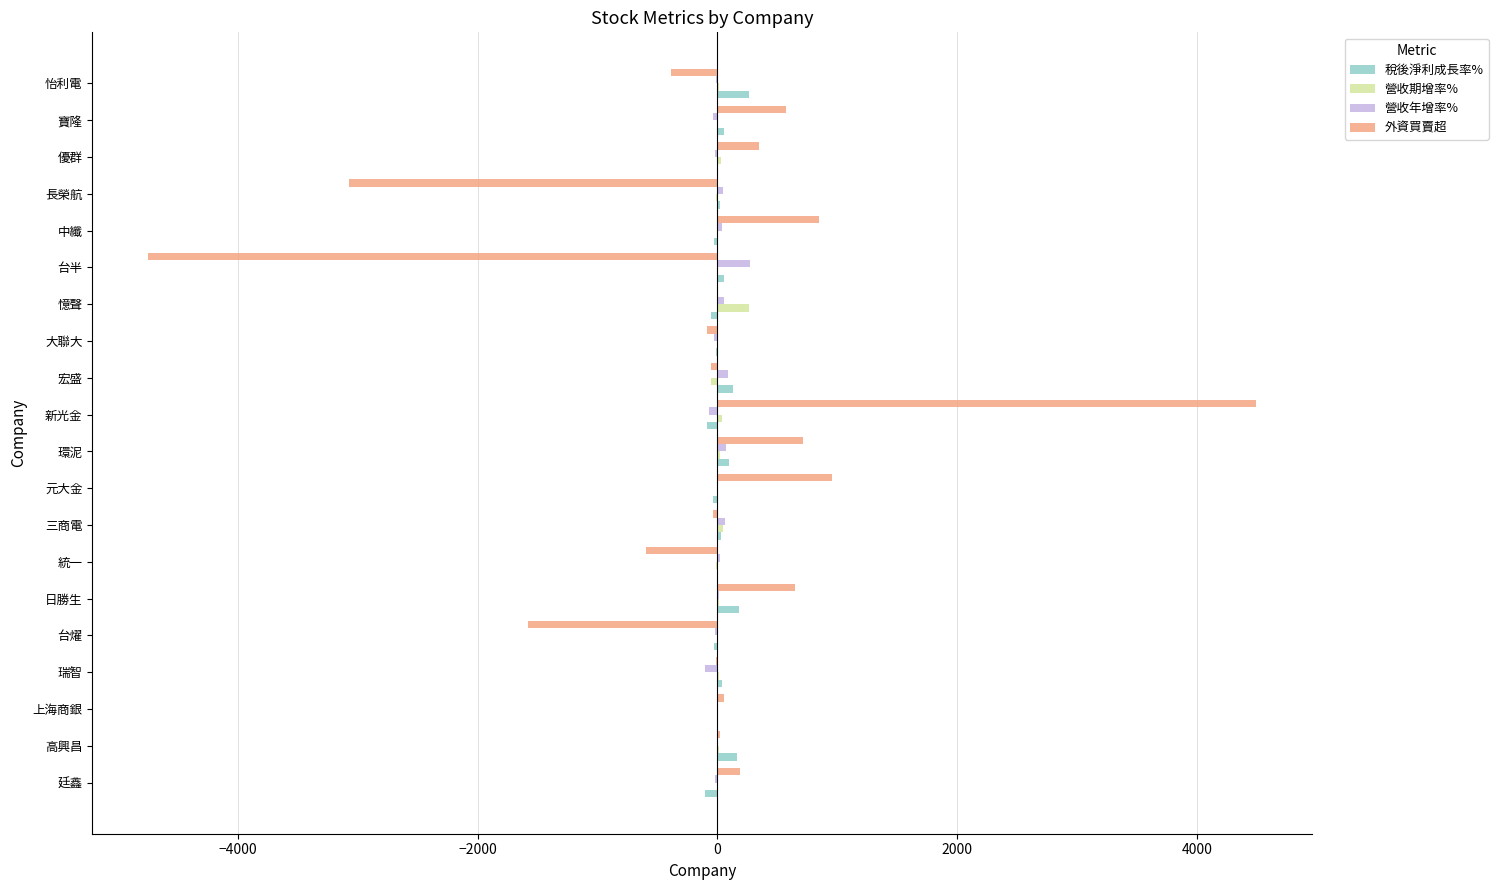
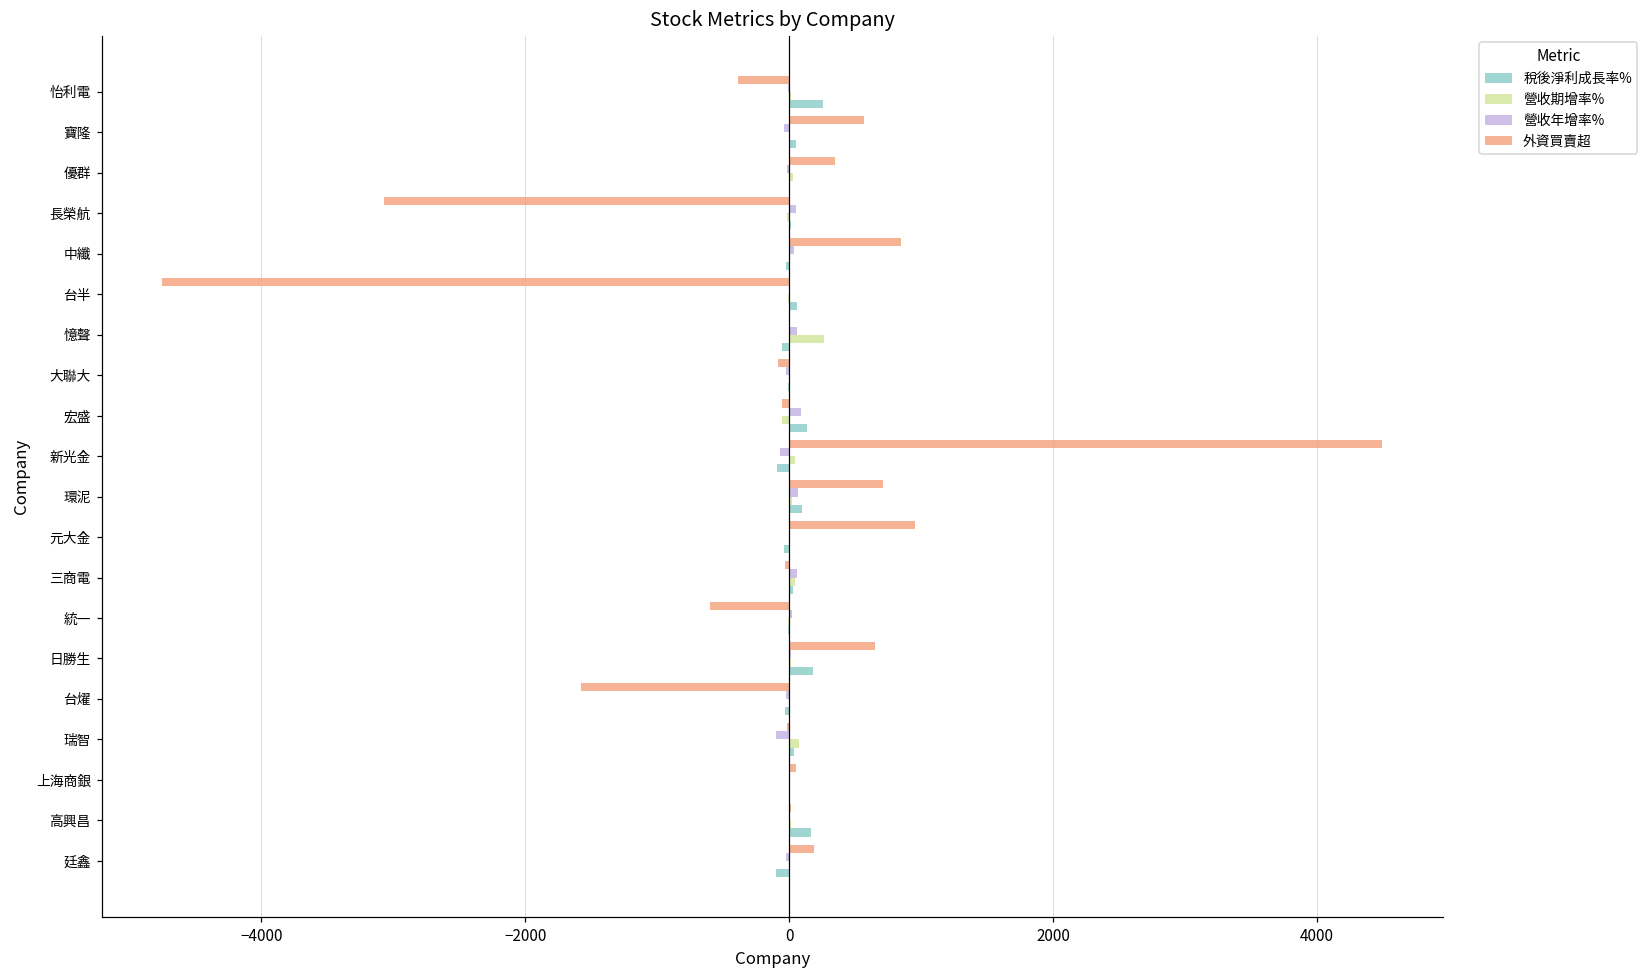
  {
    "稅後淨利成長率%": {
      "怡利電": 260,
      "寶隆": 50,
      "中纖": -30,
      "台半": 60,
      "憶聲": -60,
      "宏盛": 130,
      "新光金": -90,
      "環泥": 100,
      "元大金": -40,
      "三商電": 30,
      "日勝生": 180,
      "台燿": -30,
      "瑞智": 40,
      "高興昌": 170,
      "廷鑫": -100
    },
    "營收期增率%": {
      "優群": 30,
      "憶聲": 260,
      "宏盛": -50,
      "新光金": 40,
      "三商電": 50,
-     "瑞智": 10
+     "瑞智": 80
    },
    "營收年增率%": {
      "寶隆": -40,
      "長榮航": 50,
      "中纖": 40,
-     "台半": 270,
+     "台半": 0,
      "憶聲": 60,
      "大聯大": -30,
      "宏盛": 90,
      "新光金": -70,
      "環泥": 70,
      "三商電": 60,
      "台燿": -20,
      "瑞智": -100,
      "廷鑫": -20
    },
    "外資買賣超": {
      "怡利電": -390,
      "寶隆": 570,
      "優群": 350,
      "長榮航": -3070,
      "中纖": 850,
      "台半": -4750,
      "大聯大": -90,
      "宏盛": -60,
      "新光金": 4490,
      "環泥": 710,
      "元大金": 950,
      "三商電": -40,
      "統一": -600,
      "日勝生": 650,
      "台燿": -1580,
      "上海商銀": 60,
      "廷鑫": 190
    }
  }
